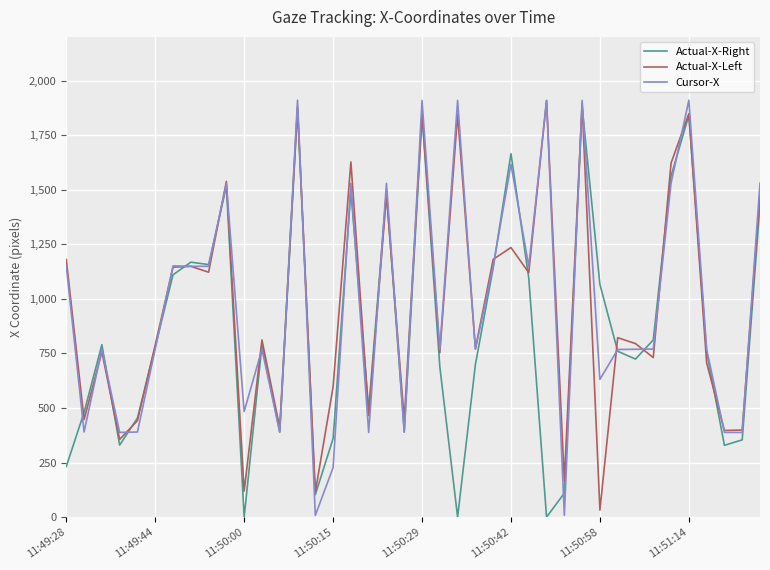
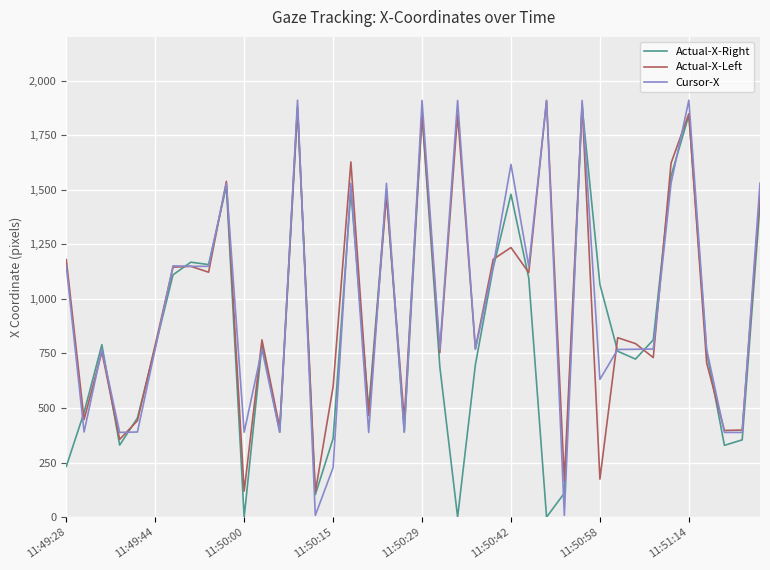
  {
    "Actual-X-Right": {
      "11:49:28": "230",
      "11:50:00": "0",
      "11:50:15": "360",
-     "11:50:42": "1,670",
+     "11:50:42": "1,480",
      "11:50:58": "1,070"
    },
    "Actual-X-Left": {
      "11:49:28": "1,180",
      "11:50:00": "120",
      "11:50:15": "600",
      "11:50:42": "1,240",
-     "11:50:58": "30"
+     "11:50:58": "170"
    },
    "Cursor-X": {
      "11:49:28": "1,150",
-     "11:50:00": "480",
+     "11:50:00": "390",
      "11:50:15": "230",
      "11:50:29": "1,910",
      "11:50:42": "1,620",
      "11:50:58": "630",
      "11:51:14": "1,910"
    }
  }
